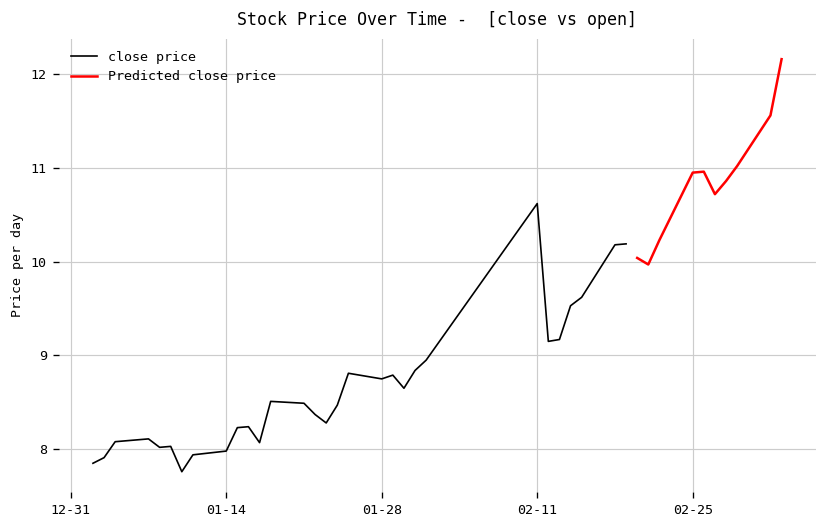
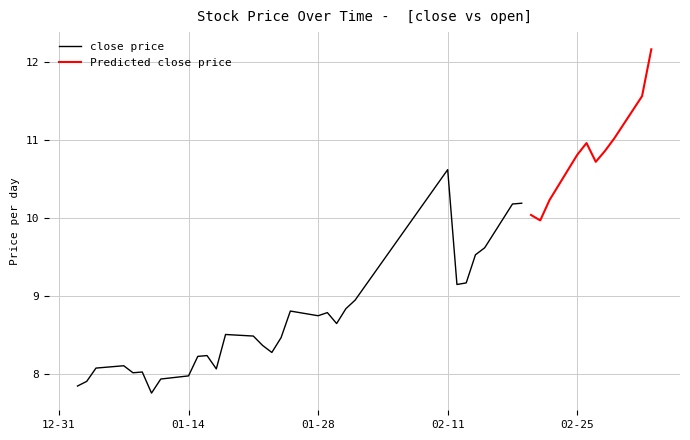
  {
    "close price": {
      "01-14": 8.0,
      "01-28": 8.8,
      "02-11": 10.6
    },
    "Predicted close price": {
-     "02-25": 11.0
+     "02-25": 10.8
    }
  }
